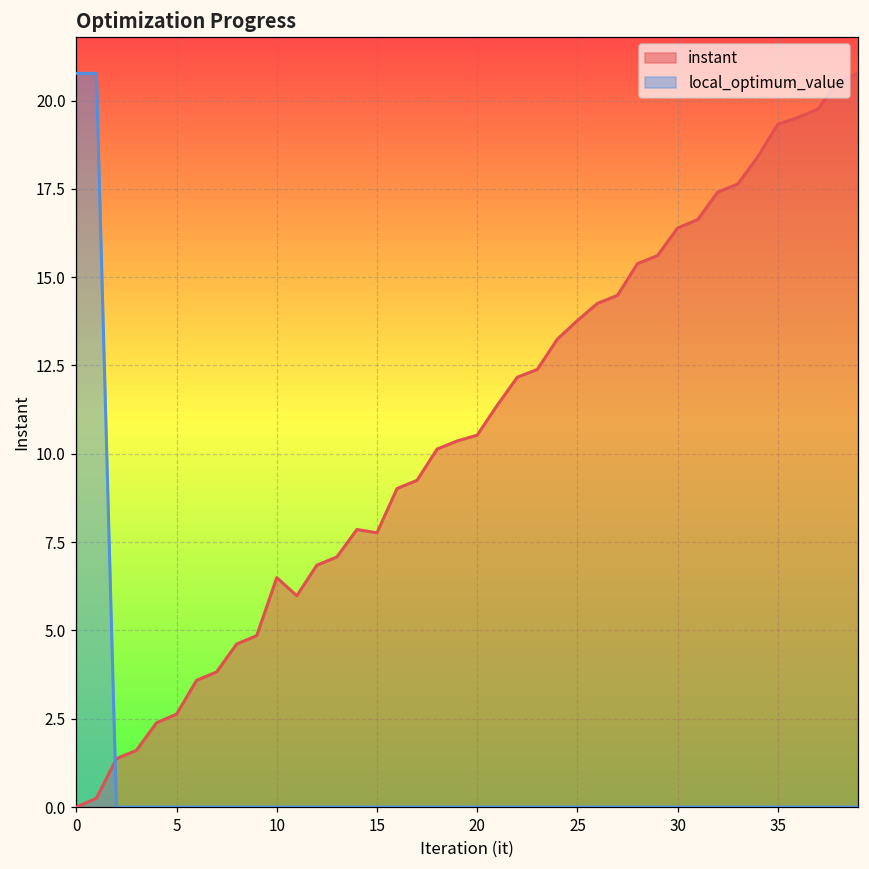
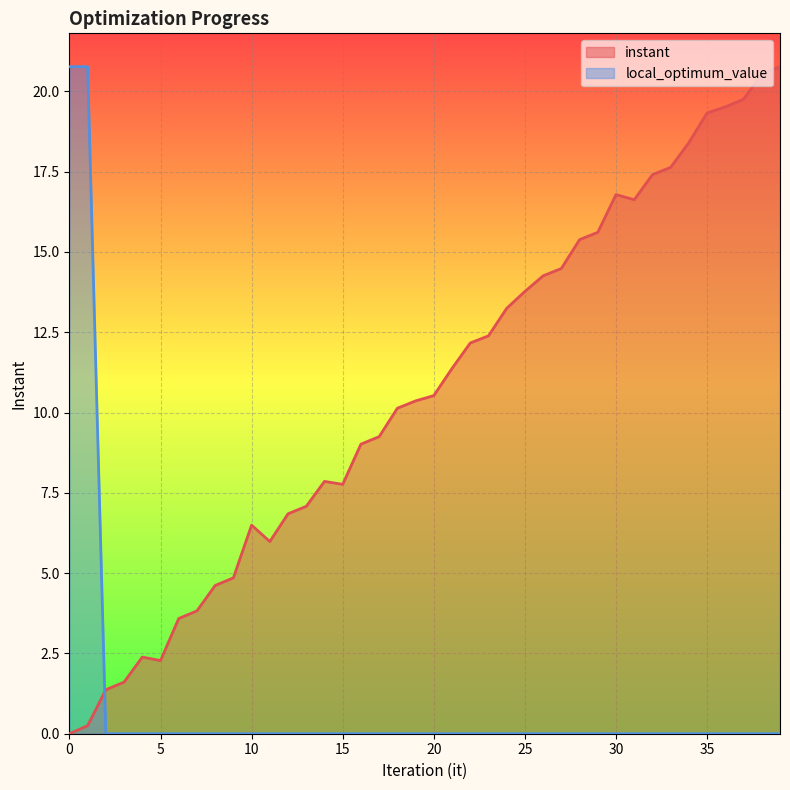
  {
    "instant": {
      "0": 0.0,
-     "5": 2.6,
+     "5": 2.3,
      "10": 6.5,
      "15": 7.8,
      "20": 10.5,
      "25": 13.8,
-     "30": 16.4,
+     "30": 16.8,
      "35": 19.3
    },
    "local_optimum_value": {
      "0": 20.8,
      "5": 0.0,
      "10": 0.0,
      "15": 0.0,
      "20": 0.0,
      "25": 0.0,
      "30": 0.0,
      "35": 0.0
    }
  }
